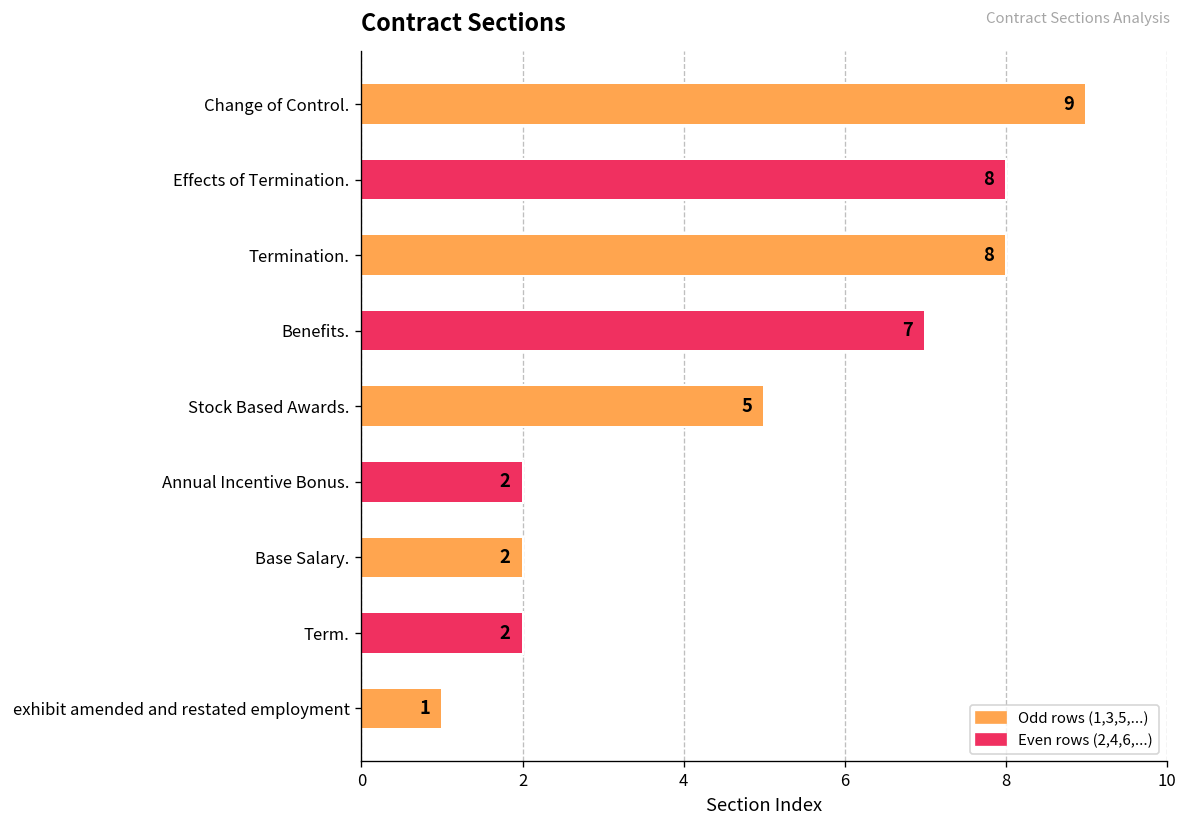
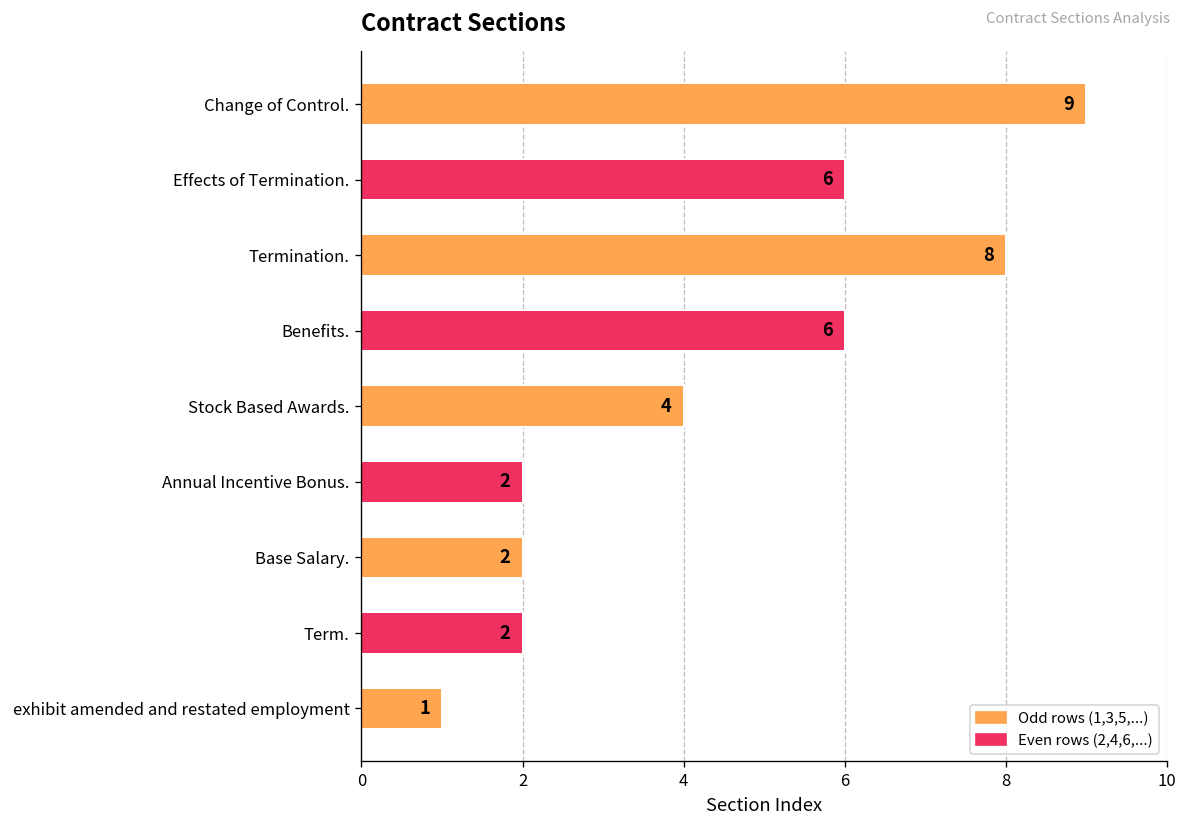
  {
    "Change of Control.": 9,
-   "Effects of Termination.": 8,
+   "Effects of Termination.": 6,
    "Termination.": 8,
-   "Benefits.": 7,
-   "Stock Based Awards.": 5,
+   "Benefits.": 6,
+   "Stock Based Awards.": 4,
    "Annual Incentive Bonus.": 2,
    "Base Salary.": 2,
    "Term.": 2,
    "exhibit amended and restated employment": 1
  }
